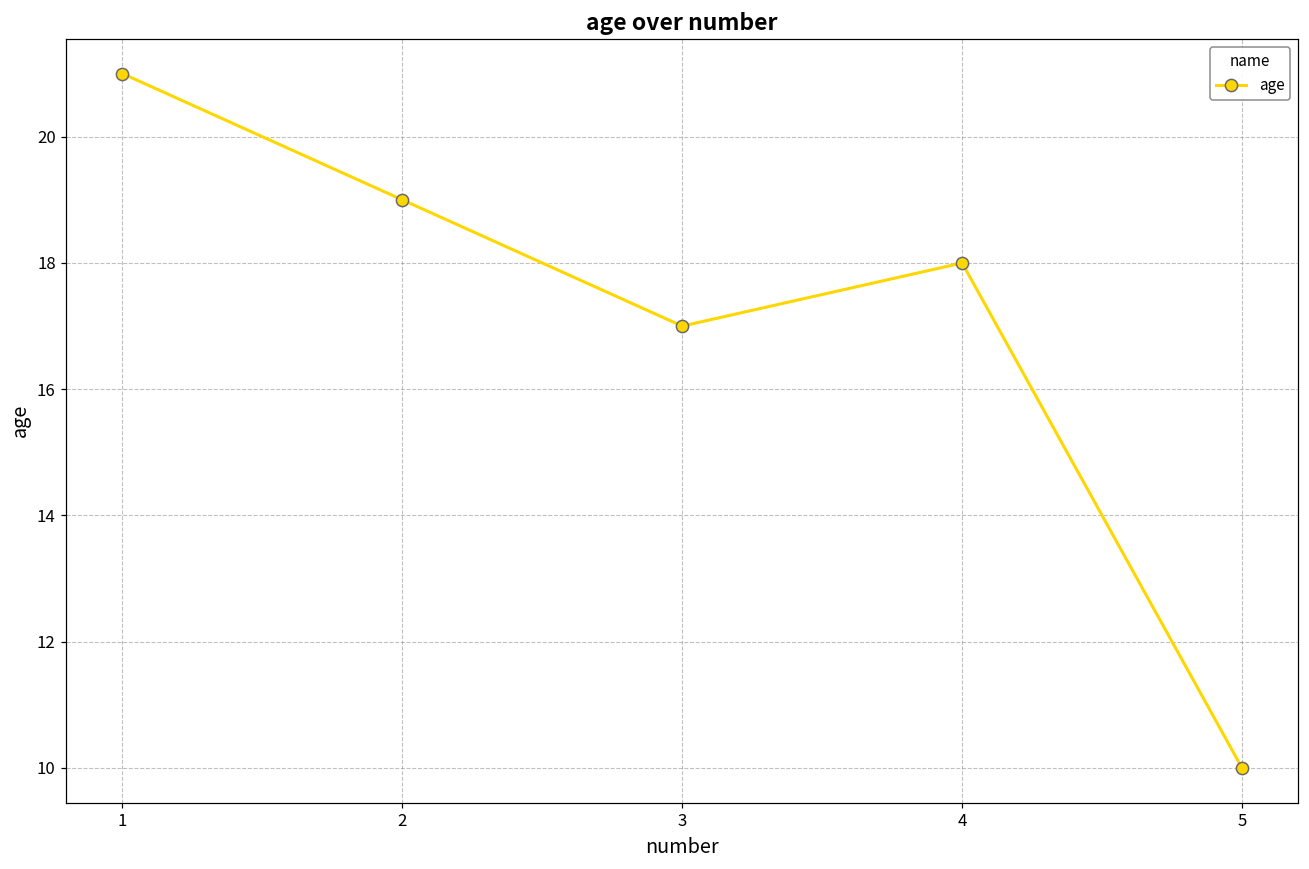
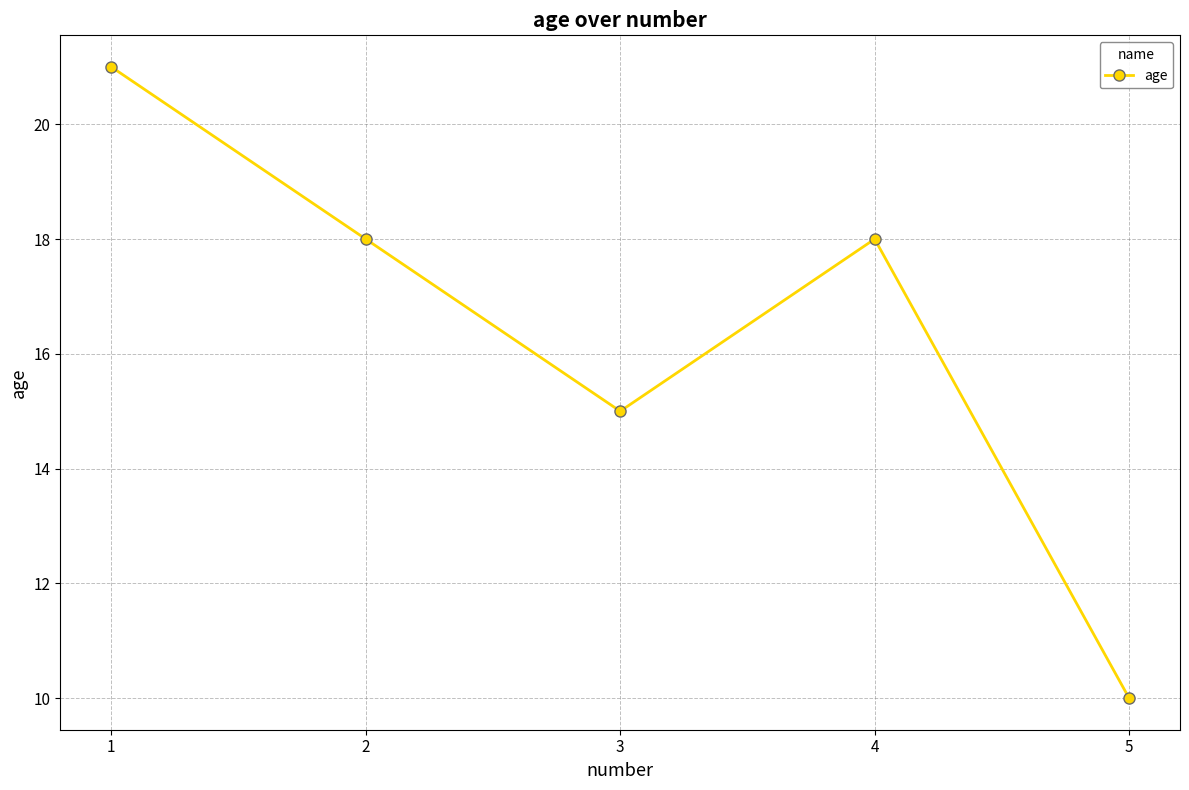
  {
    "1": 21,
-   "2": 19,
-   "3": 17,
+   "2": 18,
+   "3": 15,
    "4": 18,
    "5": 10
  }
